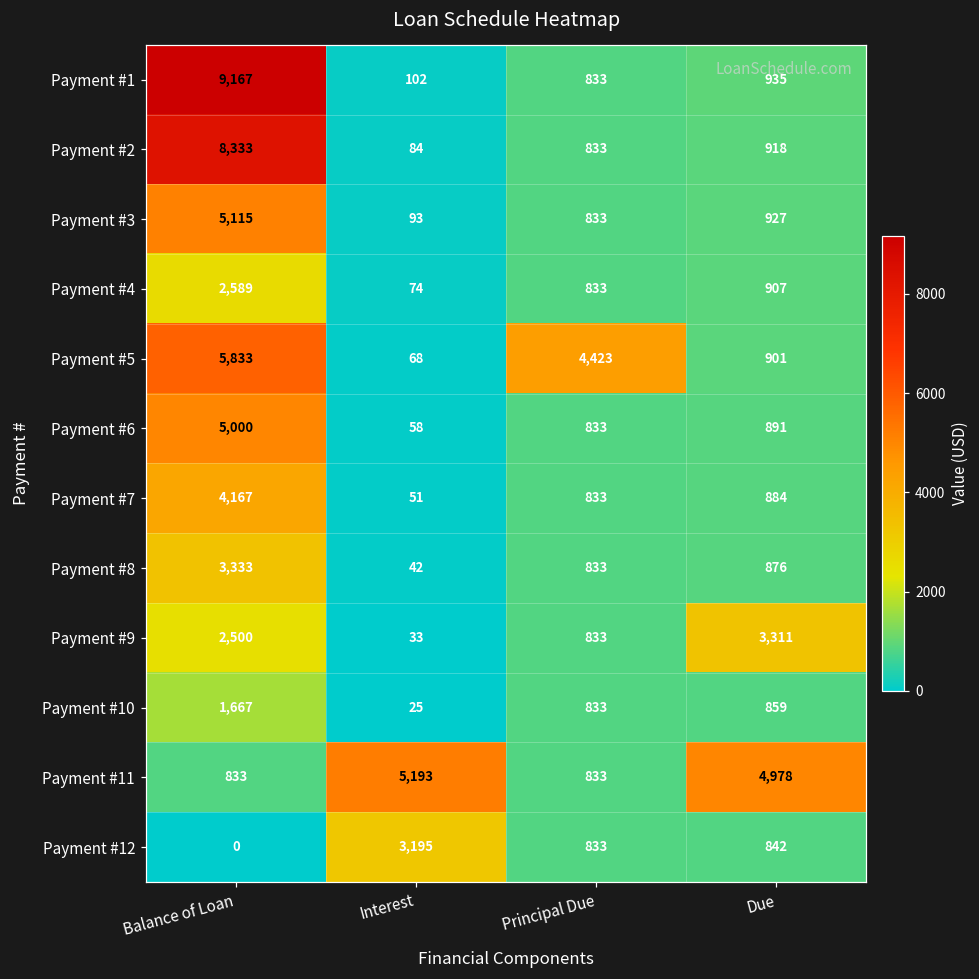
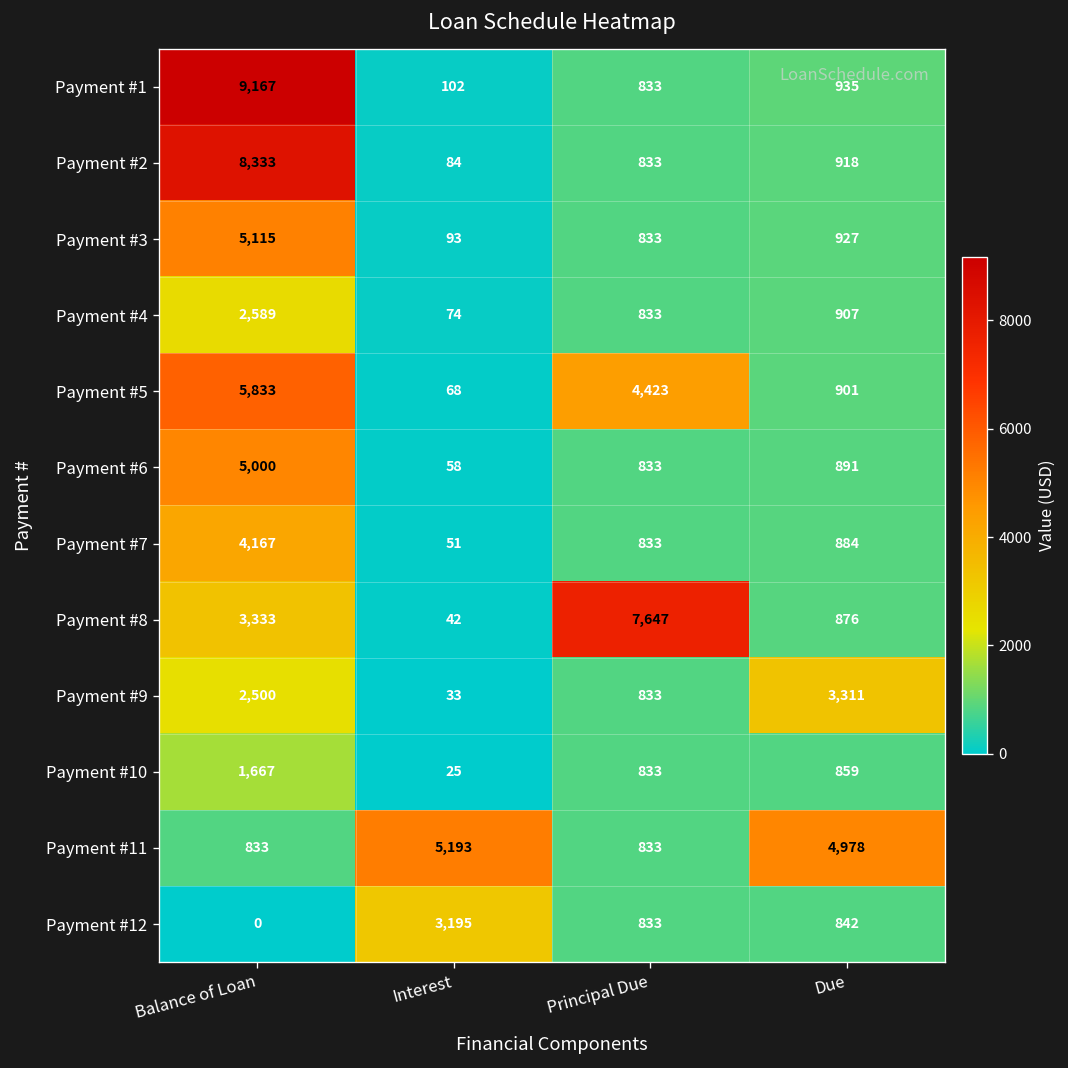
  {
    "Payment #1": {
      "Balance of Loan": "9,167",
      "Interest": "102",
      "Principal Due": "833"
    },
    "Payment #2": {
      "Balance of Loan": "8,333",
      "Interest": "84",
      "Principal Due": "833",
      "Due": "918"
    },
    "Payment #3": {
      "Balance of Loan": "5,115",
      "Interest": "93",
      "Principal Due": "833",
      "Due": "927"
    },
    "Payment #4": {
      "Balance of Loan": "2,589",
      "Interest": "74",
      "Principal Due": "833",
      "Due": "907"
    },
    "Payment #5": {
      "Balance of Loan": "5,833",
      "Interest": "68",
      "Principal Due": "4,423",
      "Due": "901"
    },
    "Payment #6": {
      "Balance of Loan": "5,000",
      "Interest": "58",
      "Principal Due": "833",
      "Due": "891"
    },
    "Payment #7": {
      "Balance of Loan": "4,167",
      "Interest": "51",
      "Principal Due": "833",
      "Due": "884"
    },
    "Payment #8": {
      "Balance of Loan": "3,333",
      "Interest": "42",
-     "Principal Due": "833",
+     "Principal Due": "7,647",
      "Due": "876"
    },
    "Payment #9": {
      "Balance of Loan": "2,500",
      "Interest": "33",
      "Principal Due": "833",
      "Due": "3,311"
    },
    "Payment #10": {
      "Balance of Loan": "1,667",
      "Interest": "25",
      "Principal Due": "833",
      "Due": "859"
    },
    "Payment #11": {
      "Balance of Loan": "833",
      "Interest": "5,193",
      "Principal Due": "833",
      "Due": "4,978"
    },
    "Payment #12": {
      "Balance of Loan": "0",
      "Interest": "3,195",
      "Principal Due": "833",
      "Due": "842"
    }
  }
